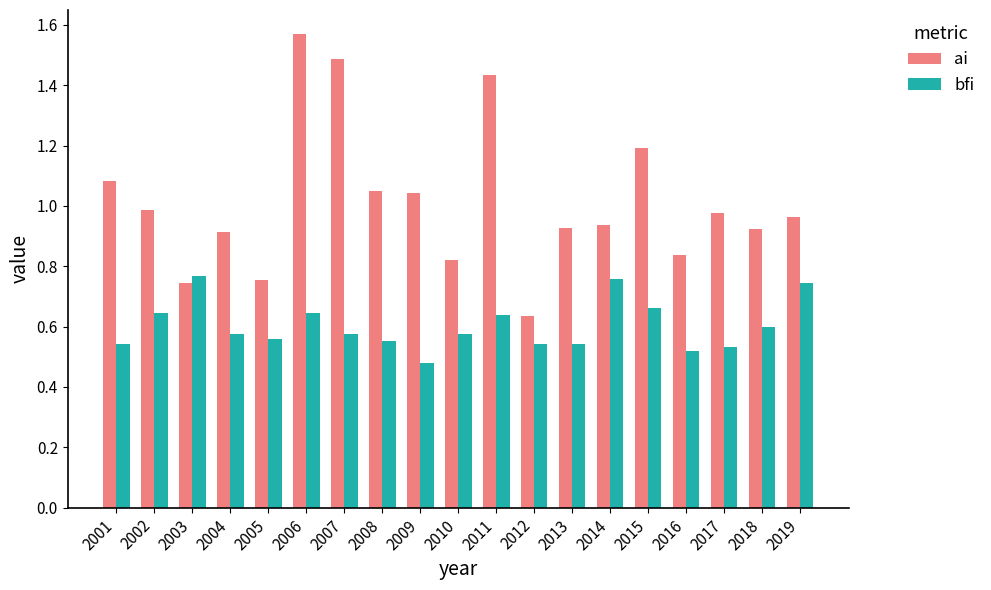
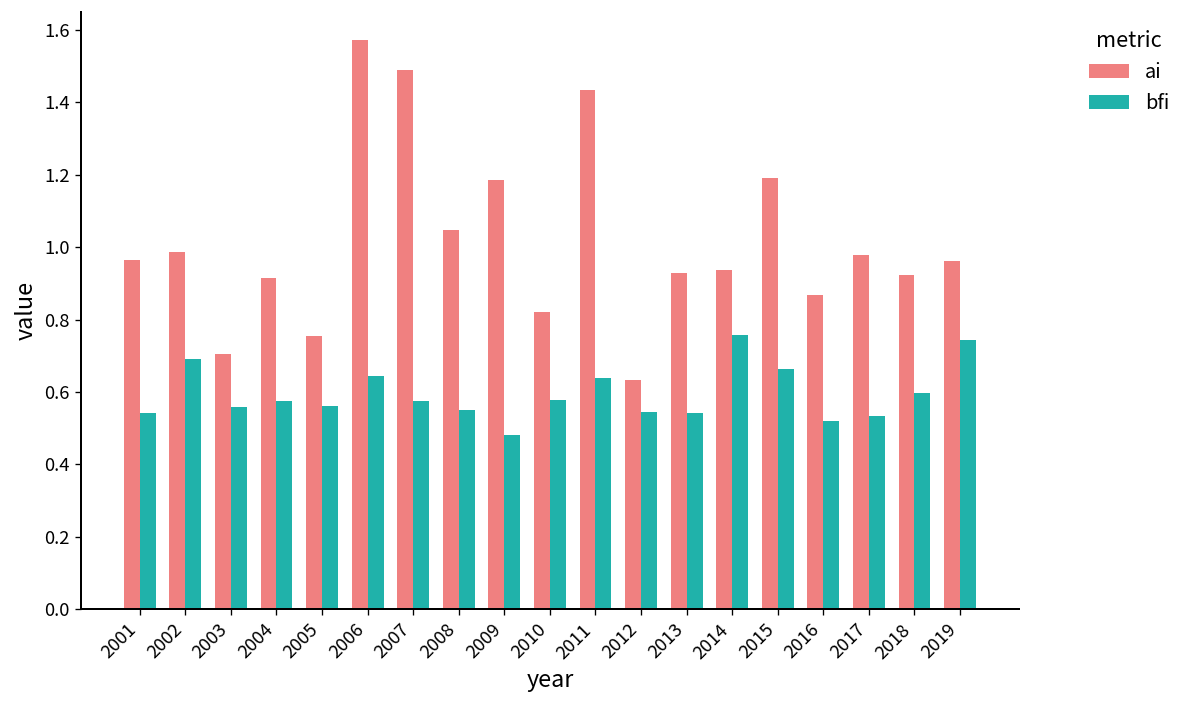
  {
    "ai": {
-     "2001": 1.08,
+     "2001": 0.96,
      "2002": 0.99,
-     "2003": 0.75,
+     "2003": 0.71,
      "2004": 0.91,
      "2005": 0.75,
      "2006": 1.57,
      "2007": 1.49,
      "2008": 1.05,
-     "2009": 1.04,
+     "2009": 1.18,
      "2010": 0.82,
      "2011": 1.44,
      "2012": 0.63,
      "2013": 0.93,
      "2014": 0.94,
      "2015": 1.19,
-     "2016": 0.84,
+     "2016": 0.87,
      "2017": 0.98,
      "2018": 0.92,
      "2019": 0.96
    },
    "bfi": {
      "2001": 0.54,
-     "2002": 0.64,
-     "2003": 0.77,
+     "2002": 0.69,
+     "2003": 0.56,
      "2004": 0.57,
      "2005": 0.56,
      "2006": 0.64,
      "2007": 0.58,
      "2008": 0.55,
      "2009": 0.48,
      "2010": 0.58,
      "2011": 0.64,
      "2012": 0.54,
      "2013": 0.54,
      "2014": 0.76,
      "2015": 0.66,
      "2016": 0.52,
      "2017": 0.53,
      "2018": 0.60,
      "2019": 0.74
    }
  }
